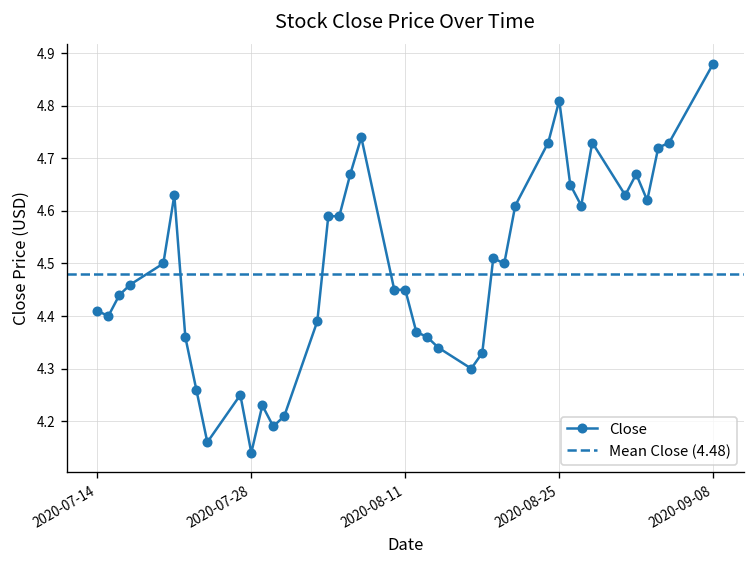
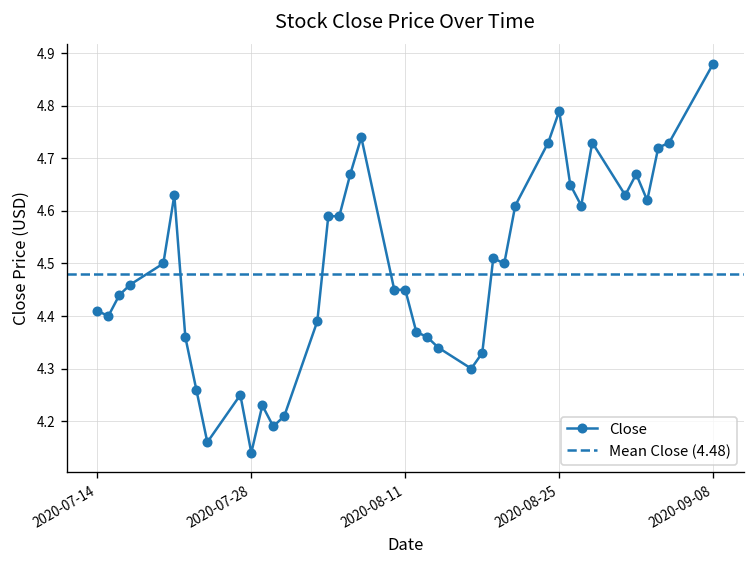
  {
    "2020-07-14": 4.41,
    "2020-07-28": 4.14,
    "2020-08-11": 4.45,
-   "2020-08-25": 4.81,
+   "2020-08-25": 4.79,
    "2020-09-08": 4.88
  }
